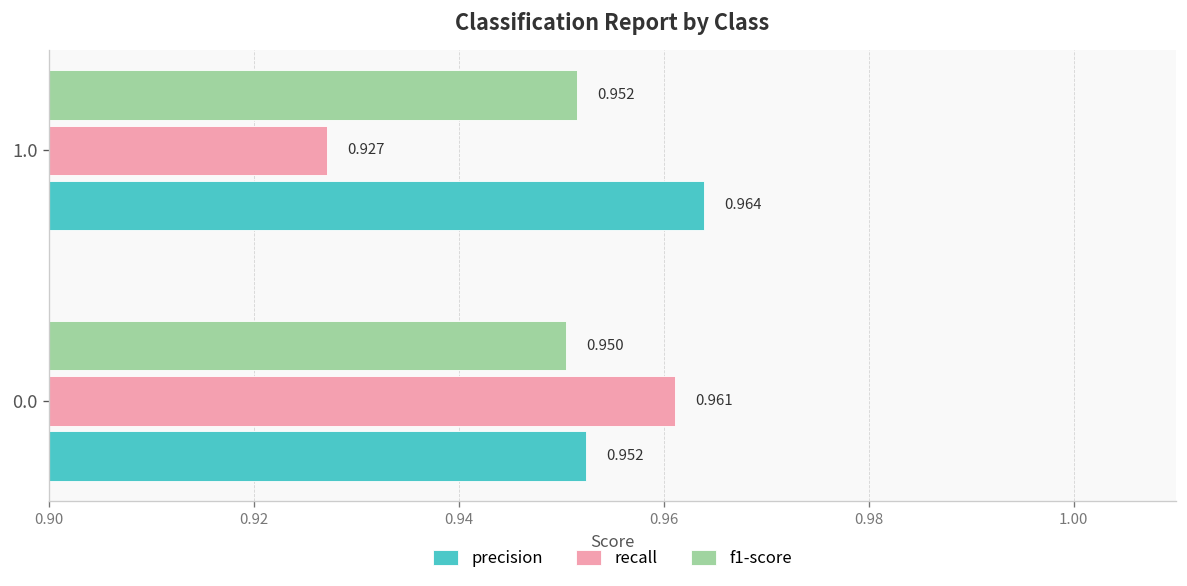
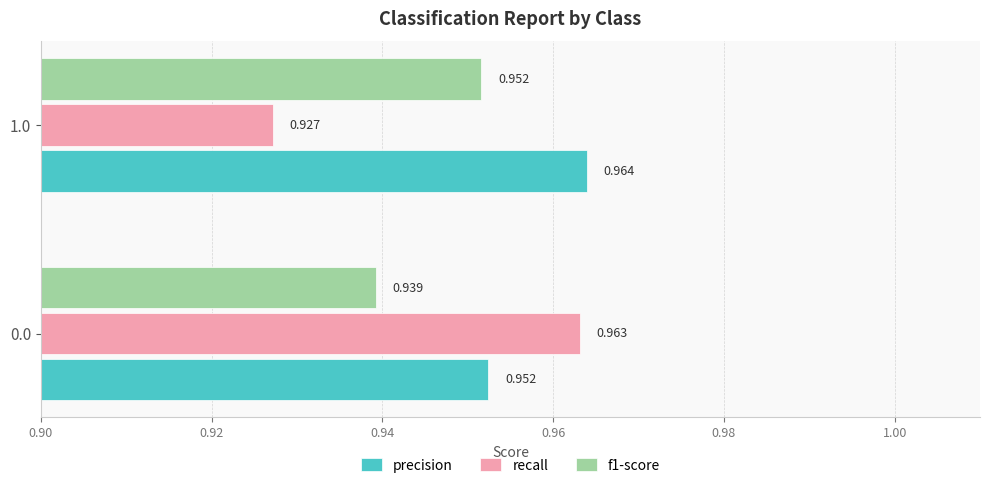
  {
    "precision": {
      "1.0": 0.964,
      "0.0": 0.952
    },
    "recall": {
      "1.0": 0.927,
-     "0.0": 0.961
+     "0.0": 0.963
    },
    "f1-score": {
      "1.0": 0.952,
-     "0.0": 0.950
+     "0.0": 0.939
    }
  }
